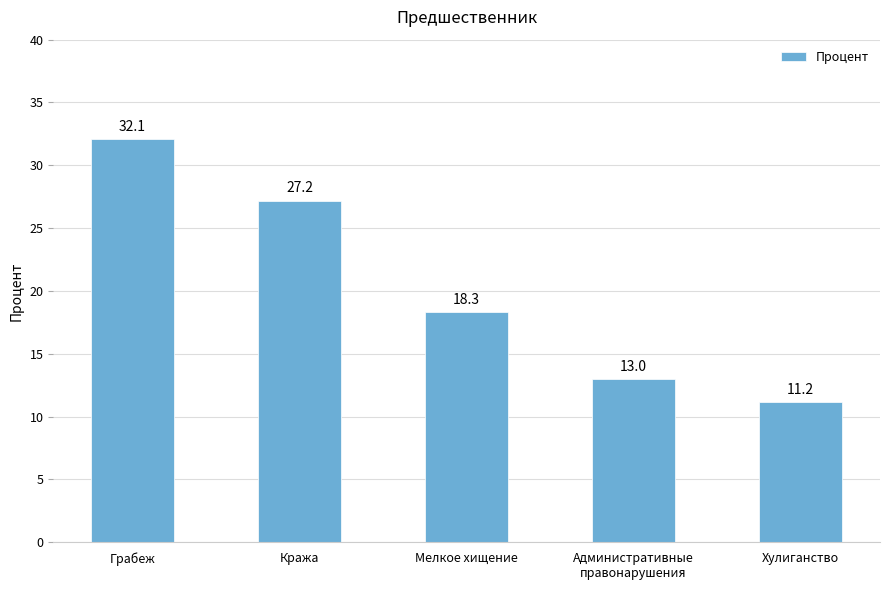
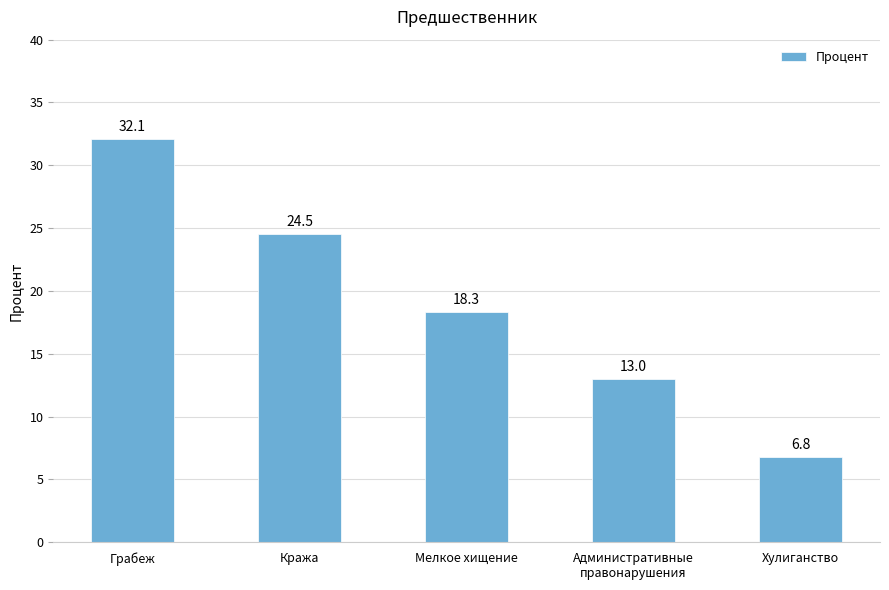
  {
    "Грабеж": 32.1,
-   "Кража": 27.2,
+   "Кража": 24.5,
    "Мелкое хищение": 18.3,
    "Административные правонарушения": 13.0,
-   "Хулиганство": 11.2
+   "Хулиганство": 6.8
  }
